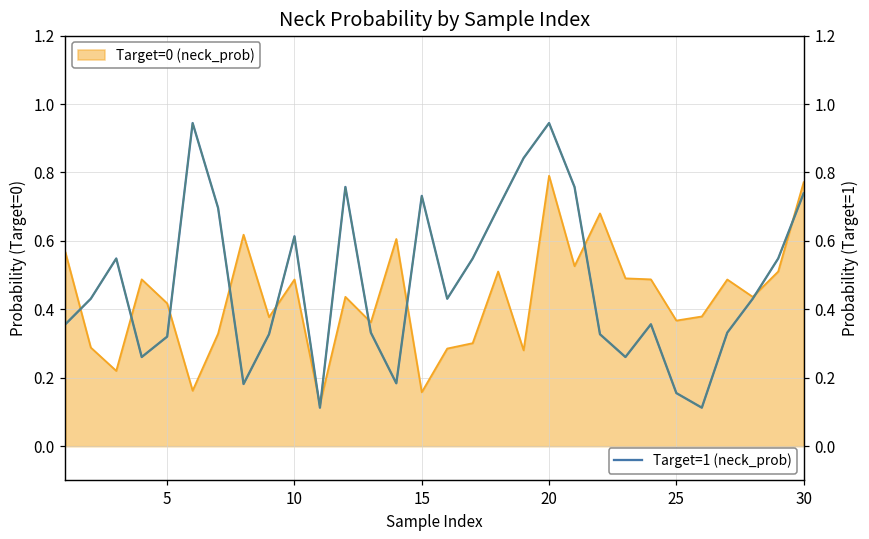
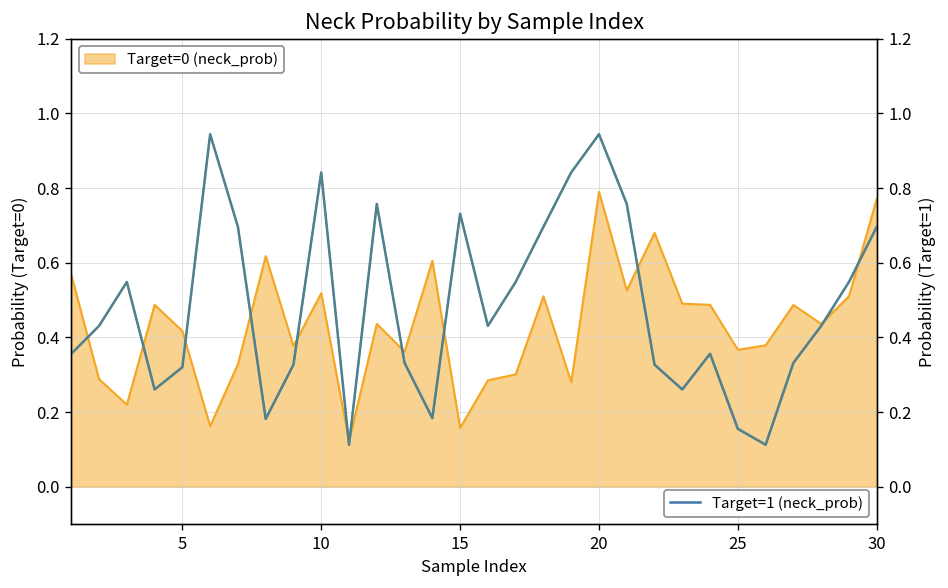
  {
    "Target=0 (neck_prob)": {
      "5": 0.42,
-     "10": 0.49,
+     "10": 0.52,
      "15": 0.16,
      "20": 0.79,
      "25": 0.37,
      "30": 0.77
    },
    "Target=1 (neck_prob)": {
      "5": 0.32,
-     "10": 0.61,
+     "10": 0.84,
      "15": 0.73,
      "20": 0.94,
      "25": 0.16,
-     "30": 0.74
+     "30": 0.70
    }
  }
